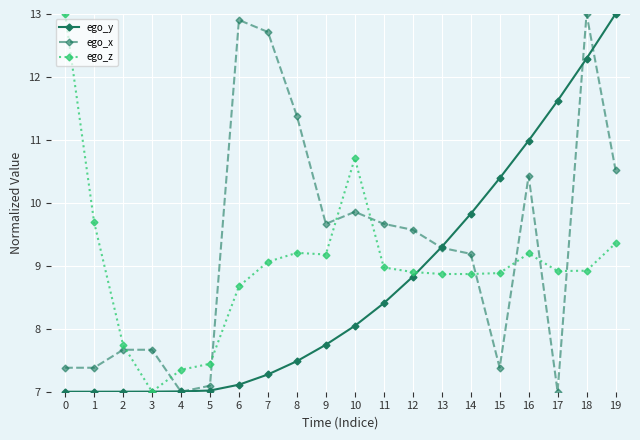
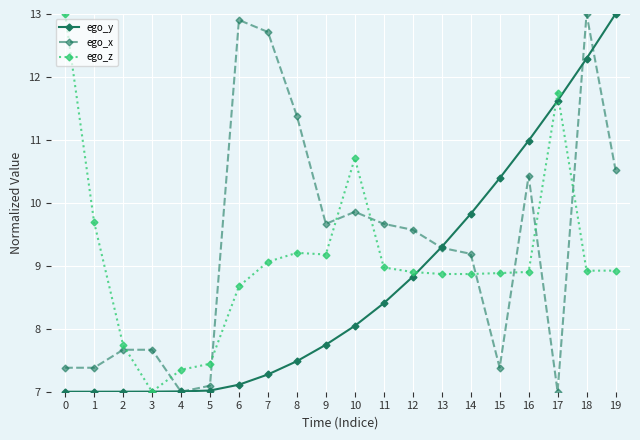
  {
    "ego_z": {
      "0": 13.0,
      "1": 9.7,
      "2": 7.7,
      "4": 7.3,
      "5": 7.4,
      "6": 8.7,
      "7": 9.1,
      "8": 9.2,
      "9": 9.2,
      "10": 10.7,
      "11": 9.0,
      "12": 8.9,
      "13": 8.9,
      "14": 8.9,
      "15": 8.9,
-     "16": 9.2,
-     "17": 8.9,
+     "16": 8.9,
+     "17": 11.7,
      "18": 8.9,
-     "19": 9.4
+     "19": 8.9
    }
  }
